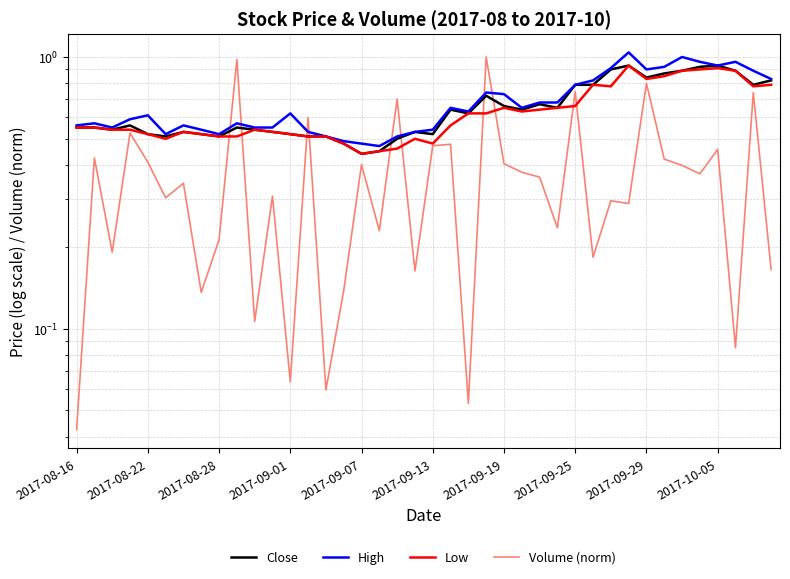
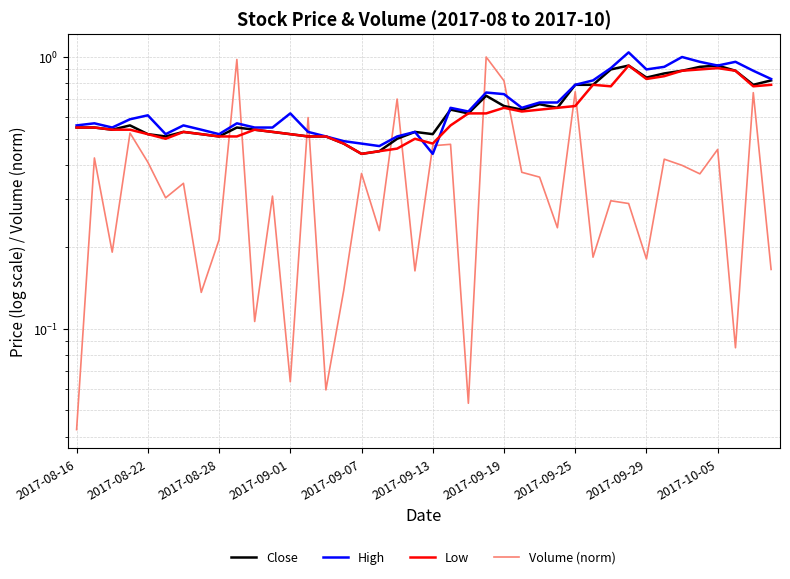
  {
    "Close": {
      "2017-09-13": 0.52
    },
    "High": {
      "2017-08-22": 0.61,
      "2017-09-01": 0.62,
      "2017-09-07": 0.48,
-     "2017-09-13": 0.54,
+     "2017-09-13": 0.44,
      "2017-09-19": 0.73,
      "2017-09-29": 0.90
    },
    "Low": {
      "2017-09-25": 0.66,
      "2017-10-05": 0.91
    },
    "Volume (norm)": {
      "2017-08-16": 0.043,
      "2017-08-22": 0.41,
      "2017-08-28": 0.21,
      "2017-09-01": 0.064,
-     "2017-09-07": 0.40,
-     "2017-09-19": 0.40,
+     "2017-09-07": 0.37,
+     "2017-09-19": 0.82,
      "2017-09-25": 0.74,
-     "2017-09-29": 0.80,
+     "2017-09-29": 0.18,
      "2017-10-05": 0.46
    }
  }
